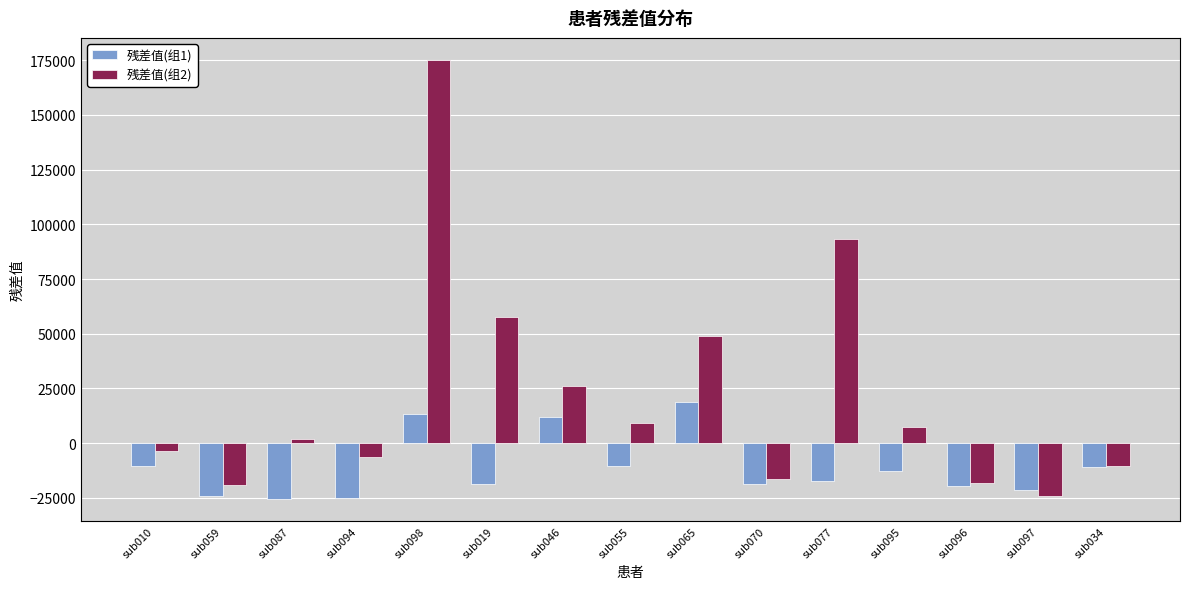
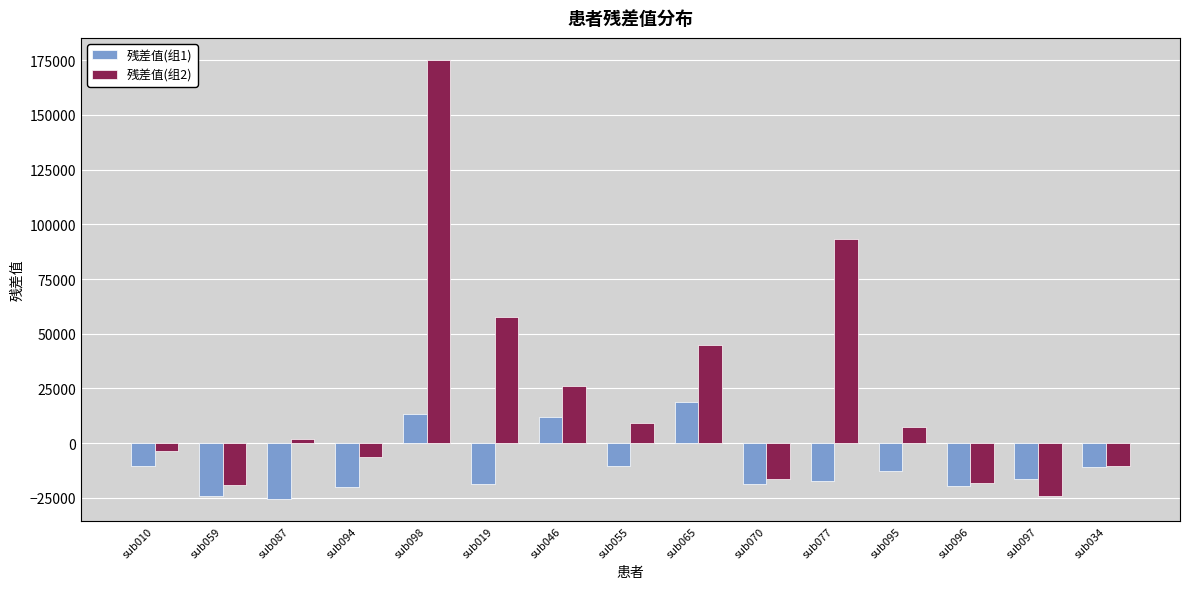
  {
    "残差值(组1)": {
      "sub010": -10000,
      "sub059": -24000,
      "sub087": -26000,
-     "sub094": -25000,
+     "sub094": -20000,
      "sub098": 13000,
      "sub019": -19000,
      "sub046": 12000,
      "sub055": -10000,
      "sub065": 19000,
      "sub070": -19000,
      "sub077": -17000,
      "sub095": -13000,
      "sub096": -20000,
-     "sub097": -22000,
+     "sub097": -17000,
      "sub034": -11000
    },
    "残差值(组2)": {
      "sub010": -4000,
      "sub059": -19000,
      "sub087": 2000,
      "sub094": -6000,
      "sub098": 175000,
      "sub019": 58000,
      "sub046": 26000,
      "sub055": 9000,
-     "sub065": 49000,
+     "sub065": 45000,
      "sub070": -16000,
      "sub077": 93000,
      "sub095": 7000,
      "sub096": -18000,
      "sub097": -24000,
      "sub034": -10000
    }
  }
